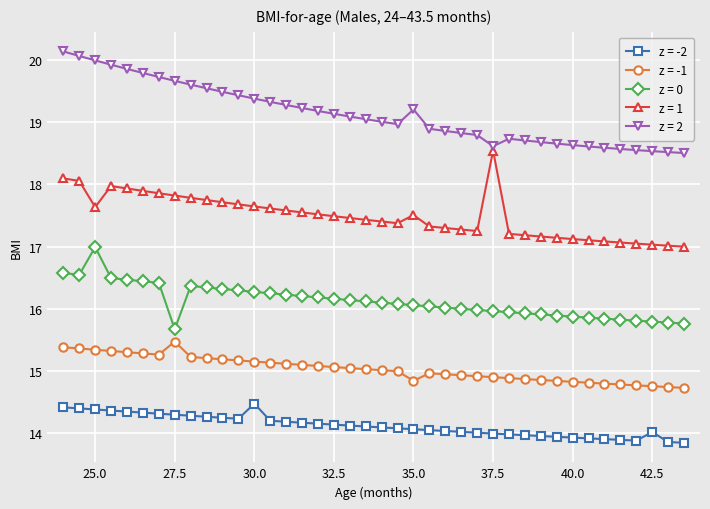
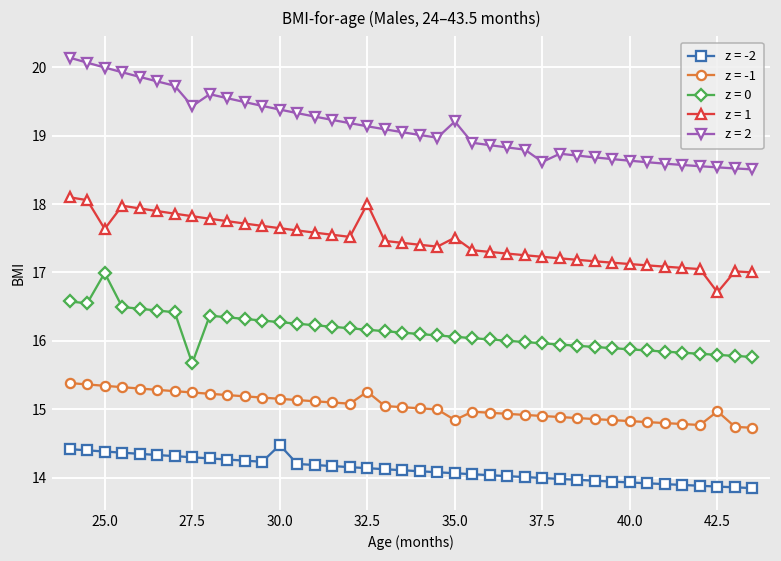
  {
    "z = -2": {
      "25.0": 14.4,
      "27.5": 14.3,
      "30.0": 14.5,
      "32.5": 14.1,
      "35.0": 14.1,
      "37.5": 14.0,
      "40.0": 13.9,
-     "42.5": 14.0
+     "42.5": 13.9
    },
    "z = -1": {
      "25.0": 15.3,
-     "27.5": 15.5,
+     "27.5": 15.2,
      "30.0": 15.2,
-     "32.5": 15.1,
+     "32.5": 15.3,
      "35.0": 14.8,
      "37.5": 14.9,
      "40.0": 14.8,
-     "42.5": 14.8
+     "42.5": 15.0
    },
    "z = 0": {
      "25.0": 17.0,
      "27.5": 15.7,
      "30.0": 16.3,
      "32.5": 16.2,
      "35.0": 16.1,
      "37.5": 16.0,
      "40.0": 15.9,
      "42.5": 15.8
    },
    "z = 1": {
      "25.0": 17.6,
      "27.5": 17.8,
      "30.0": 17.6,
-     "32.5": 17.5,
+     "32.5": 18.0,
      "35.0": 17.5,
-     "37.5": 18.5,
+     "37.5": 17.2,
      "40.0": 17.1,
-     "42.5": 17.0
+     "42.5": 16.7
    },
    "z = 2": {
      "25.0": 20.0,
-     "27.5": 19.7,
+     "27.5": 19.4,
      "30.0": 19.4,
      "32.5": 19.1,
      "35.0": 19.2,
      "37.5": 18.6,
      "40.0": 18.6,
      "42.5": 18.5
    }
  }
